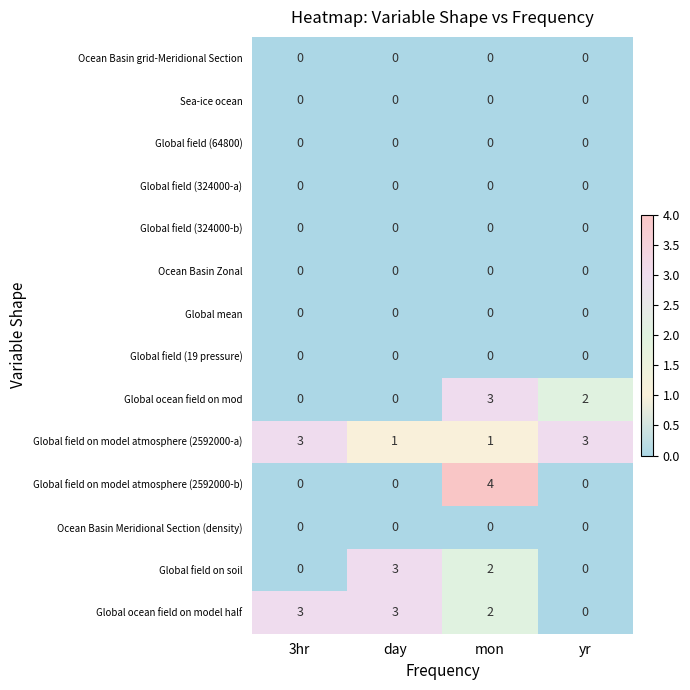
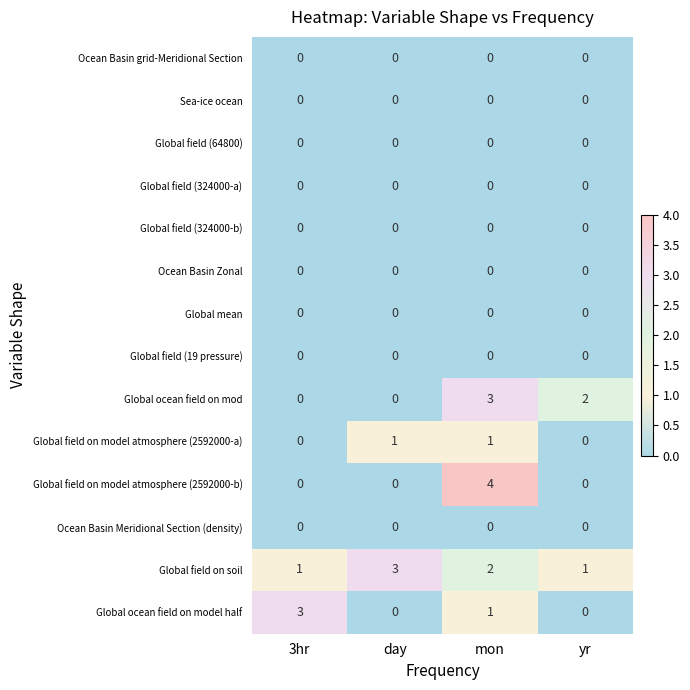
  {
    "Ocean Basin grid-Meridional Section": {
      "3hr": 0,
      "day": 0,
      "mon": 0,
      "yr": 0
    },
    "Sea-ice ocean": {
      "3hr": 0,
      "day": 0,
      "mon": 0,
      "yr": 0
    },
    "Global field (64800)": {
      "3hr": 0,
      "day": 0,
      "mon": 0,
      "yr": 0
    },
    "Global field (324000-a)": {
      "3hr": 0,
      "day": 0,
      "mon": 0,
      "yr": 0
    },
    "Global field (324000-b)": {
      "3hr": 0,
      "day": 0,
      "mon": 0,
      "yr": 0
    },
    "Ocean Basin Zonal": {
      "3hr": 0,
      "day": 0,
      "mon": 0,
      "yr": 0
    },
    "Global mean": {
      "3hr": 0,
      "day": 0,
      "mon": 0,
      "yr": 0
    },
    "Global field (19 pressure)": {
      "3hr": 0,
      "day": 0,
      "mon": 0,
      "yr": 0
    },
    "Global ocean field on mod": {
      "3hr": 0,
      "day": 0,
      "mon": 3,
      "yr": 2
    },
    "Global field on model atmosphere (2592000-a)": {
-     "3hr": 3,
+     "3hr": 0,
      "day": 1,
      "mon": 1,
-     "yr": 3
+     "yr": 0
    },
    "Global field on model atmosphere (2592000-b)": {
      "3hr": 0,
      "day": 0,
      "mon": 4,
      "yr": 0
    },
    "Ocean Basin Meridional Section (density)": {
      "3hr": 0,
      "day": 0,
      "mon": 0,
      "yr": 0
    },
    "Global field on soil": {
-     "3hr": 0,
+     "3hr": 1,
      "day": 3,
      "mon": 2,
-     "yr": 0
+     "yr": 1
    },
    "Global ocean field on model half": {
      "3hr": 3,
-     "day": 3,
-     "mon": 2,
+     "day": 0,
+     "mon": 1,
      "yr": 0
    }
  }
